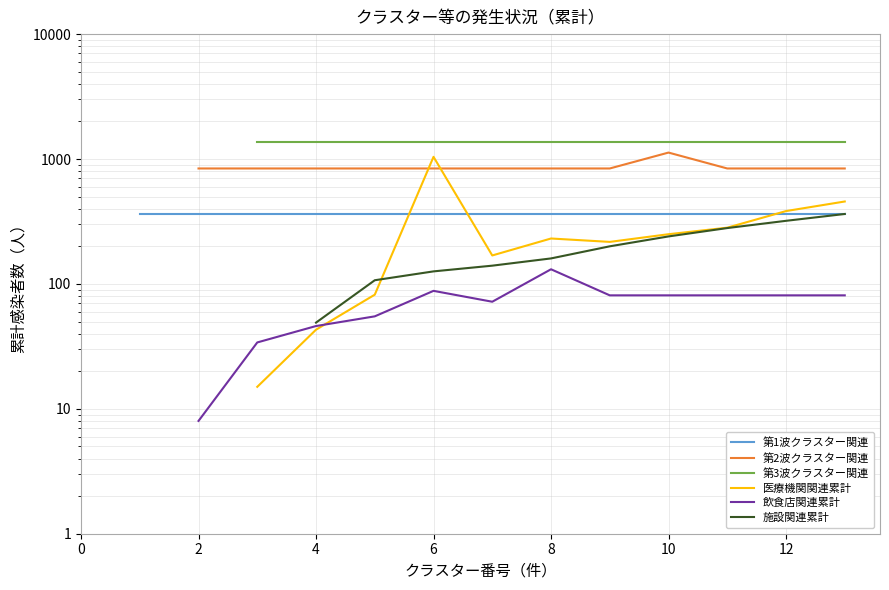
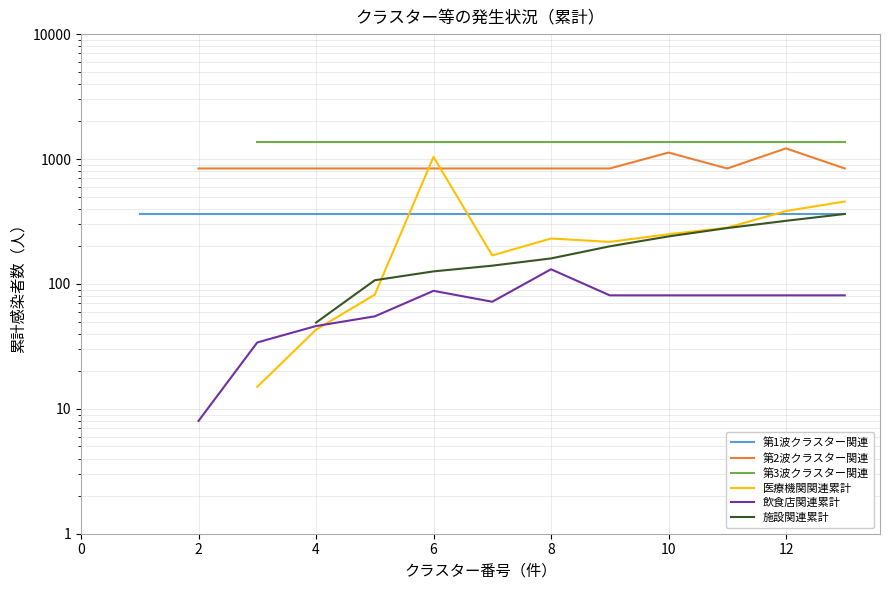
  {
    "第1波クラスター関連": {
      "2": 360,
      "4": 360,
      "6": 360,
      "8": 360,
      "10": 360,
      "12": 360
    },
    "第2波クラスター関連": {
      "2": 800,
      "4": 800,
      "6": 800,
      "8": 800,
      "10": 1100,
-     "12": 800
+     "12": 1200
    },
    "第3波クラスター関連": {
      "4": 1400,
      "6": 1400,
      "8": 1400,
      "10": 1400,
      "12": 1400
    },
    "医療機関関連累計": {
      "4": 43,
      "6": 1000,
      "8": 230,
      "12": 380
    },
    "飲食店関連累計": {
      "2": 8,
      "4": 46,
      "6": 90,
      "8": 130,
      "10": 80,
      "12": 80
    },
    "施設関連累計": {
      "4": 49,
      "6": 130,
      "8": 160,
      "12": 320
    }
  }
